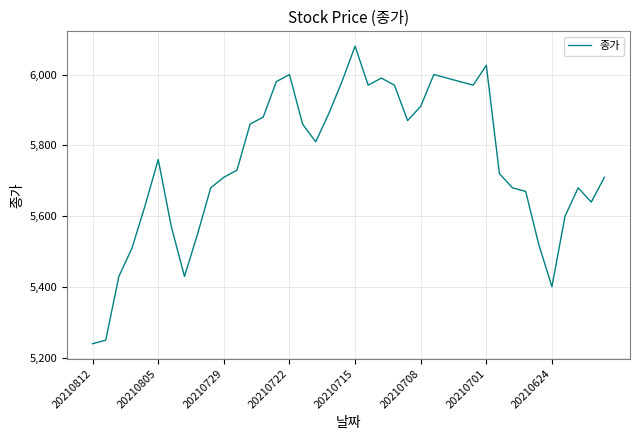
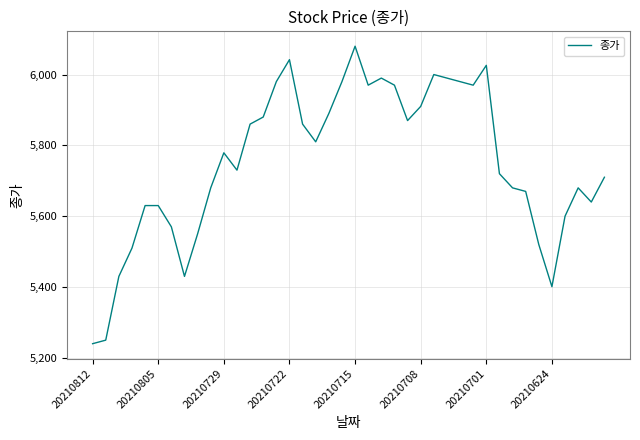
  {
    "20210812": "5,240",
-   "20210805": "5,760",
-   "20210729": "5,710",
-   "20210722": "6,000",
+   "20210805": "5,630",
+   "20210729": "5,780",
+   "20210722": "6,040",
    "20210715": "6,080",
    "20210708": "5,910",
    "20210701": "6,030",
    "20210624": "5,400"
  }
